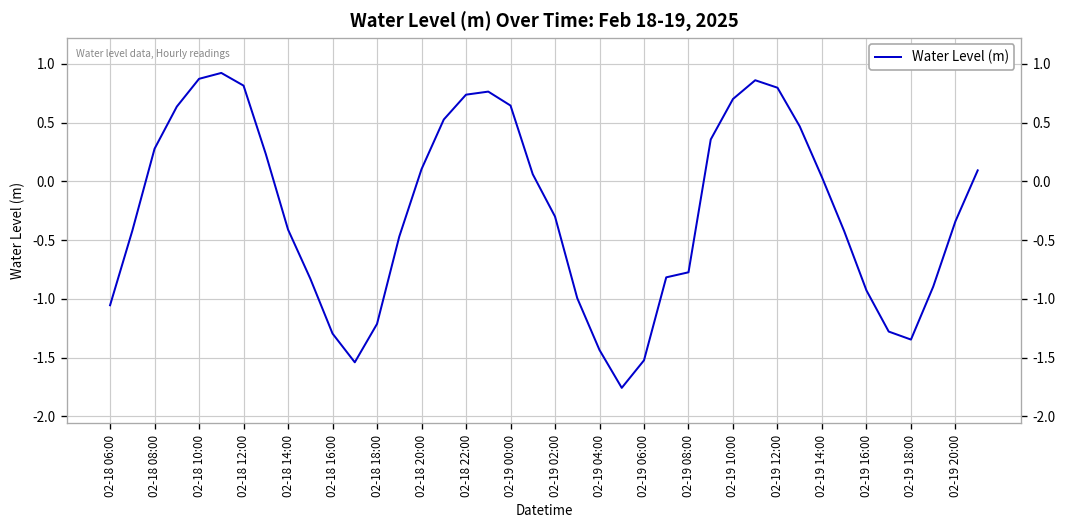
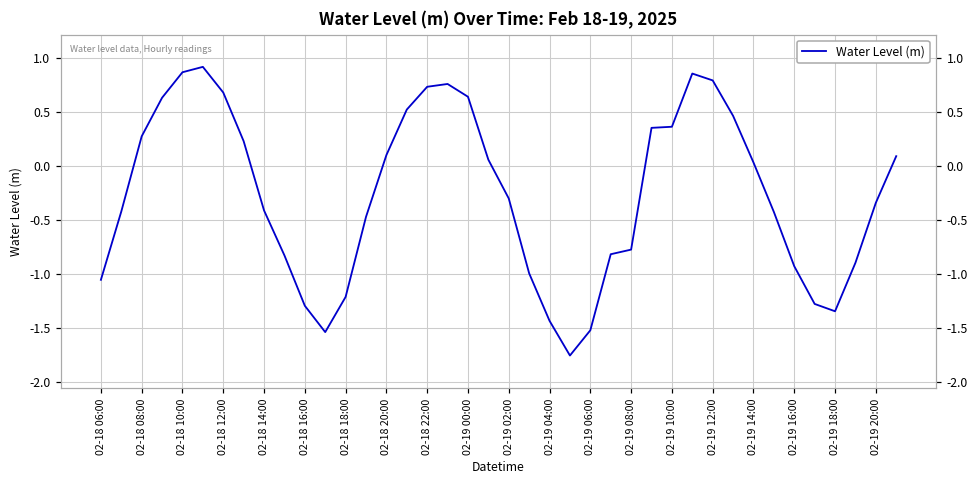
  {
    "02-18 06:00": -1.1,
    "02-18 08:00": 0.3,
    "02-18 10:00": 0.9,
-   "02-18 12:00": 0.8,
+   "02-18 12:00": 0.7,
    "02-18 14:00": -0.4,
    "02-18 16:00": -1.3,
    "02-18 18:00": -1.2,
    "02-18 20:00": 0.1,
    "02-18 22:00": 0.7,
    "02-19 00:00": 0.6,
    "02-19 02:00": -0.3,
    "02-19 04:00": -1.4,
    "02-19 06:00": -1.5,
    "02-19 08:00": -0.8,
-   "02-19 10:00": 0.7,
+   "02-19 10:00": 0.4,
    "02-19 12:00": 0.8,
    "02-19 14:00": 0.0,
    "02-19 16:00": -0.9,
    "02-19 18:00": -1.3,
    "02-19 20:00": -0.3
  }
